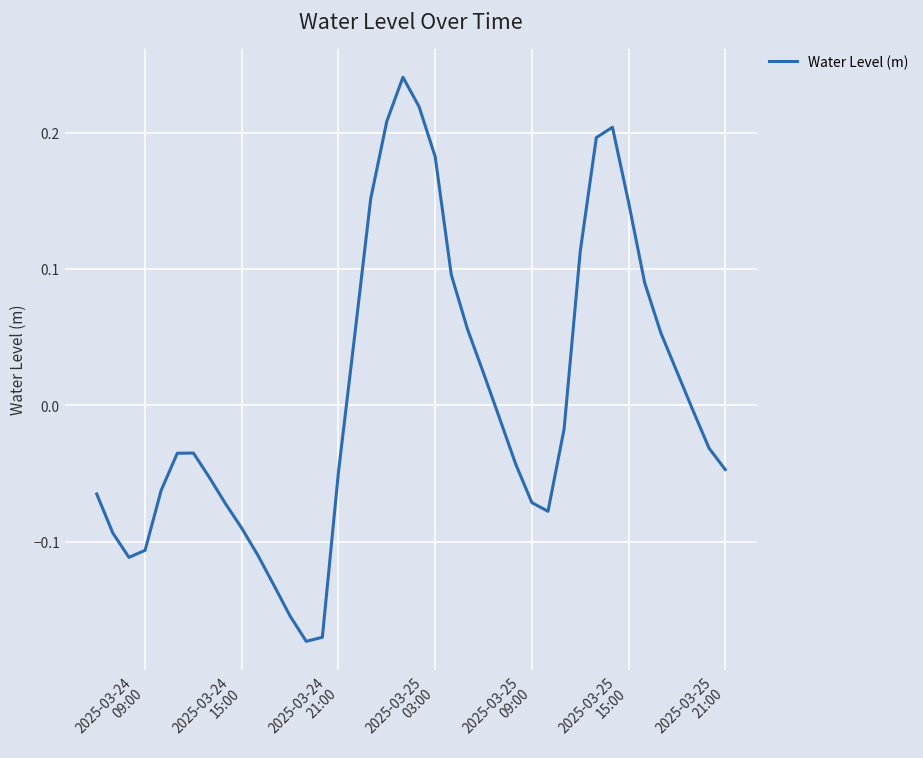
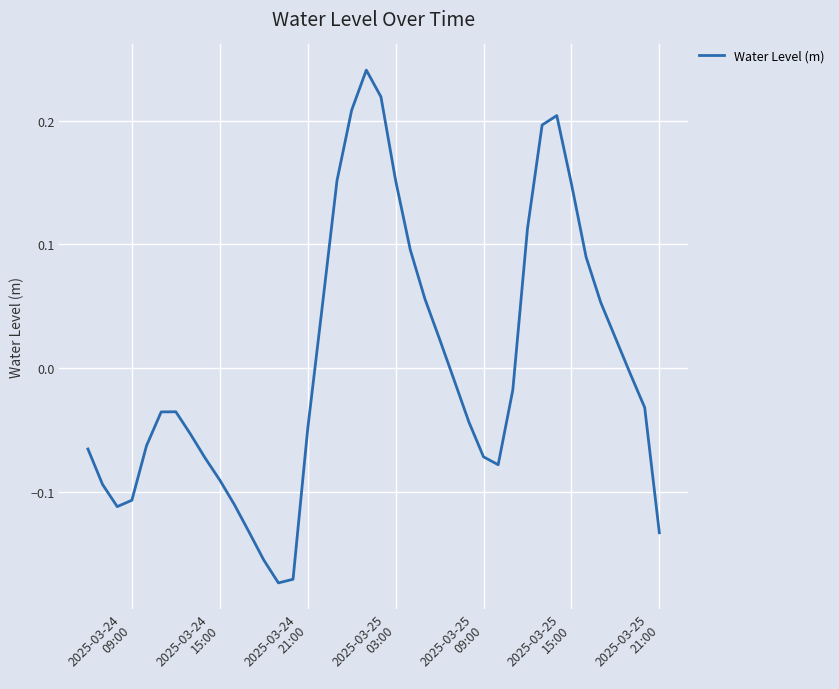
  {
    "2025-03-24 09:00": -0.106,
    "2025-03-24 15:00": -0.090,
    "2025-03-24 21:00": -0.049,
-   "2025-03-25 03:00": 0.182,
+   "2025-03-25 03:00": 0.152,
    "2025-03-25 09:00": -0.071,
    "2025-03-25 15:00": 0.149,
-   "2025-03-25 21:00": -0.047
+   "2025-03-25 21:00": -0.133
  }
